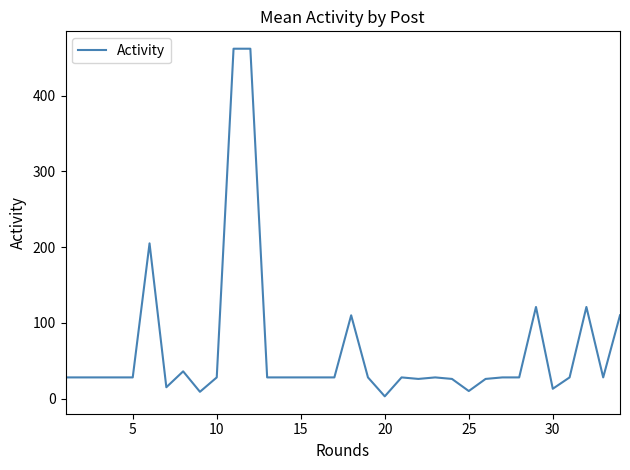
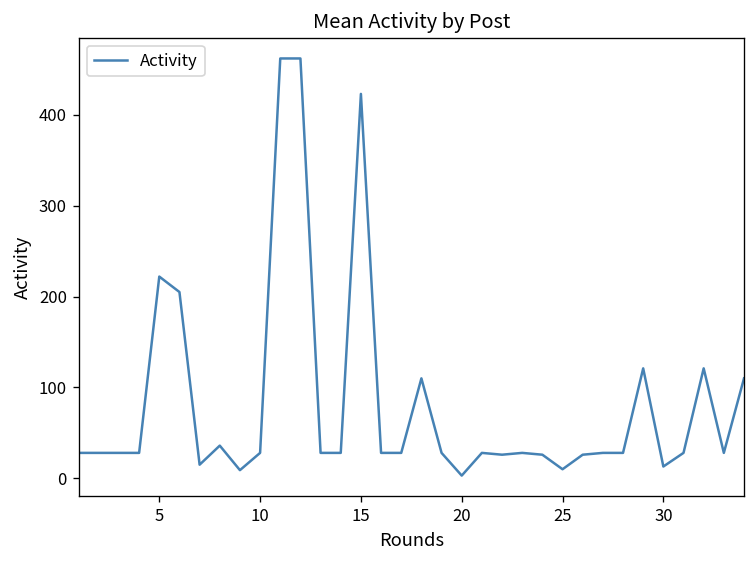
  {
-   "5": 30,
+   "5": 220,
    "10": 30,
-   "15": 30,
+   "15": 420,
    "20": 0,
    "25": 10,
    "30": 10
  }
